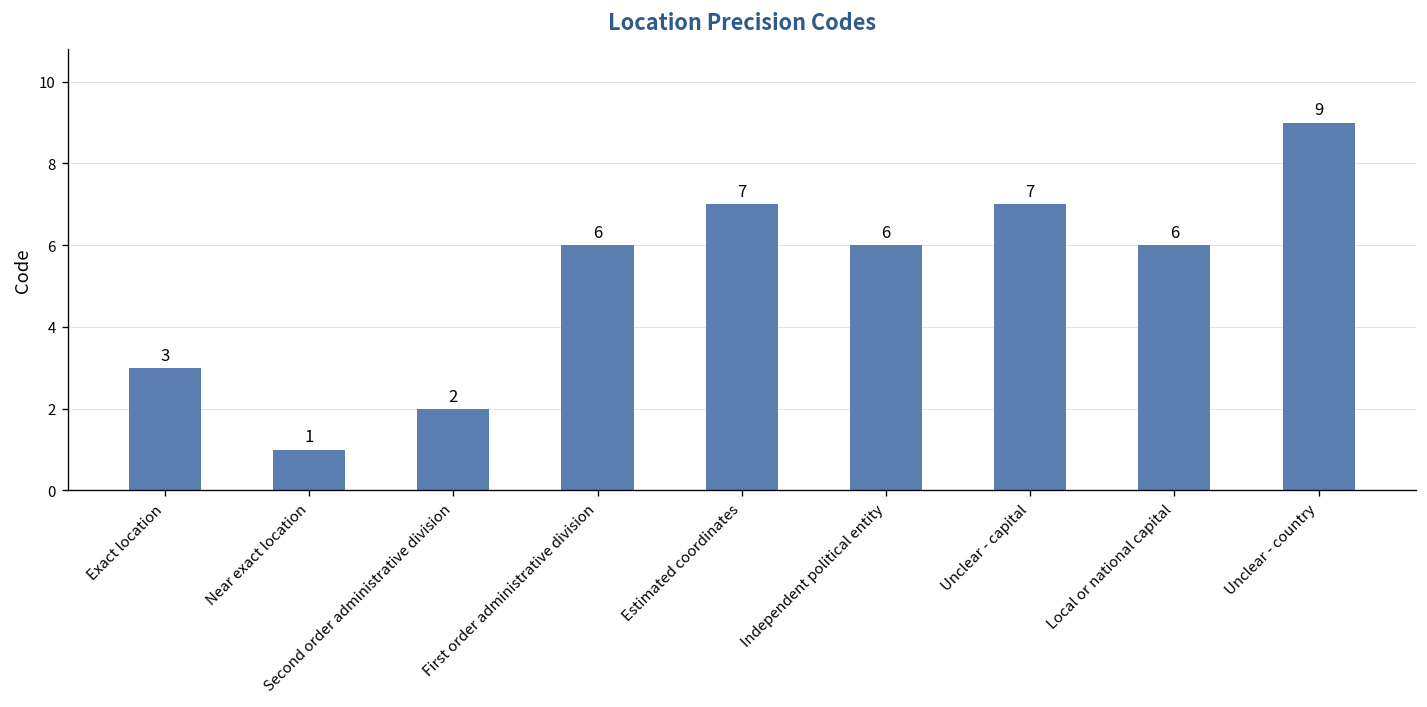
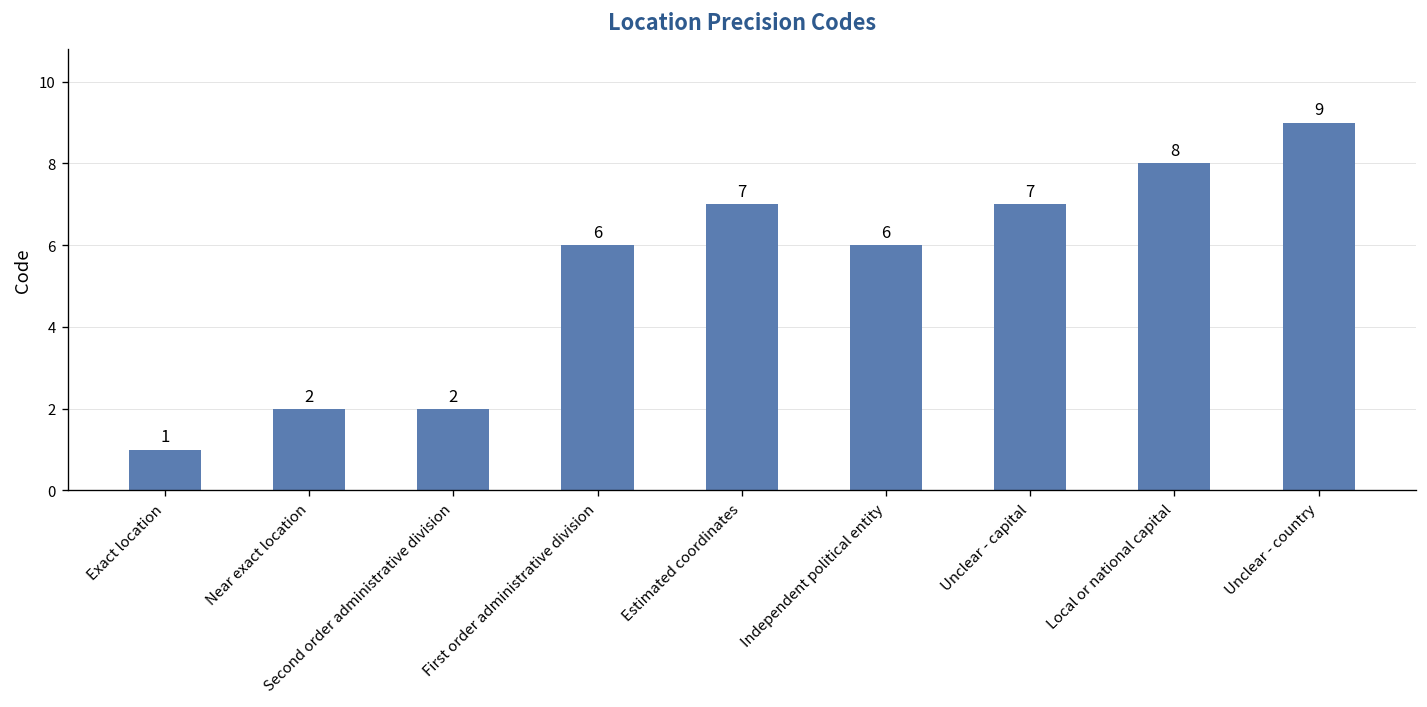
  {
-   "Exact location": 3,
-   "Near exact location": 1,
+   "Exact location": 1,
+   "Near exact location": 2,
    "Second order administrative division": 2,
    "First order administrative division": 6,
    "Estimated coordinates": 7,
    "Independent political entity": 6,
    "Unclear - capital": 7,
-   "Local or national capital": 6,
+   "Local or national capital": 8,
    "Unclear - country": 9
  }
